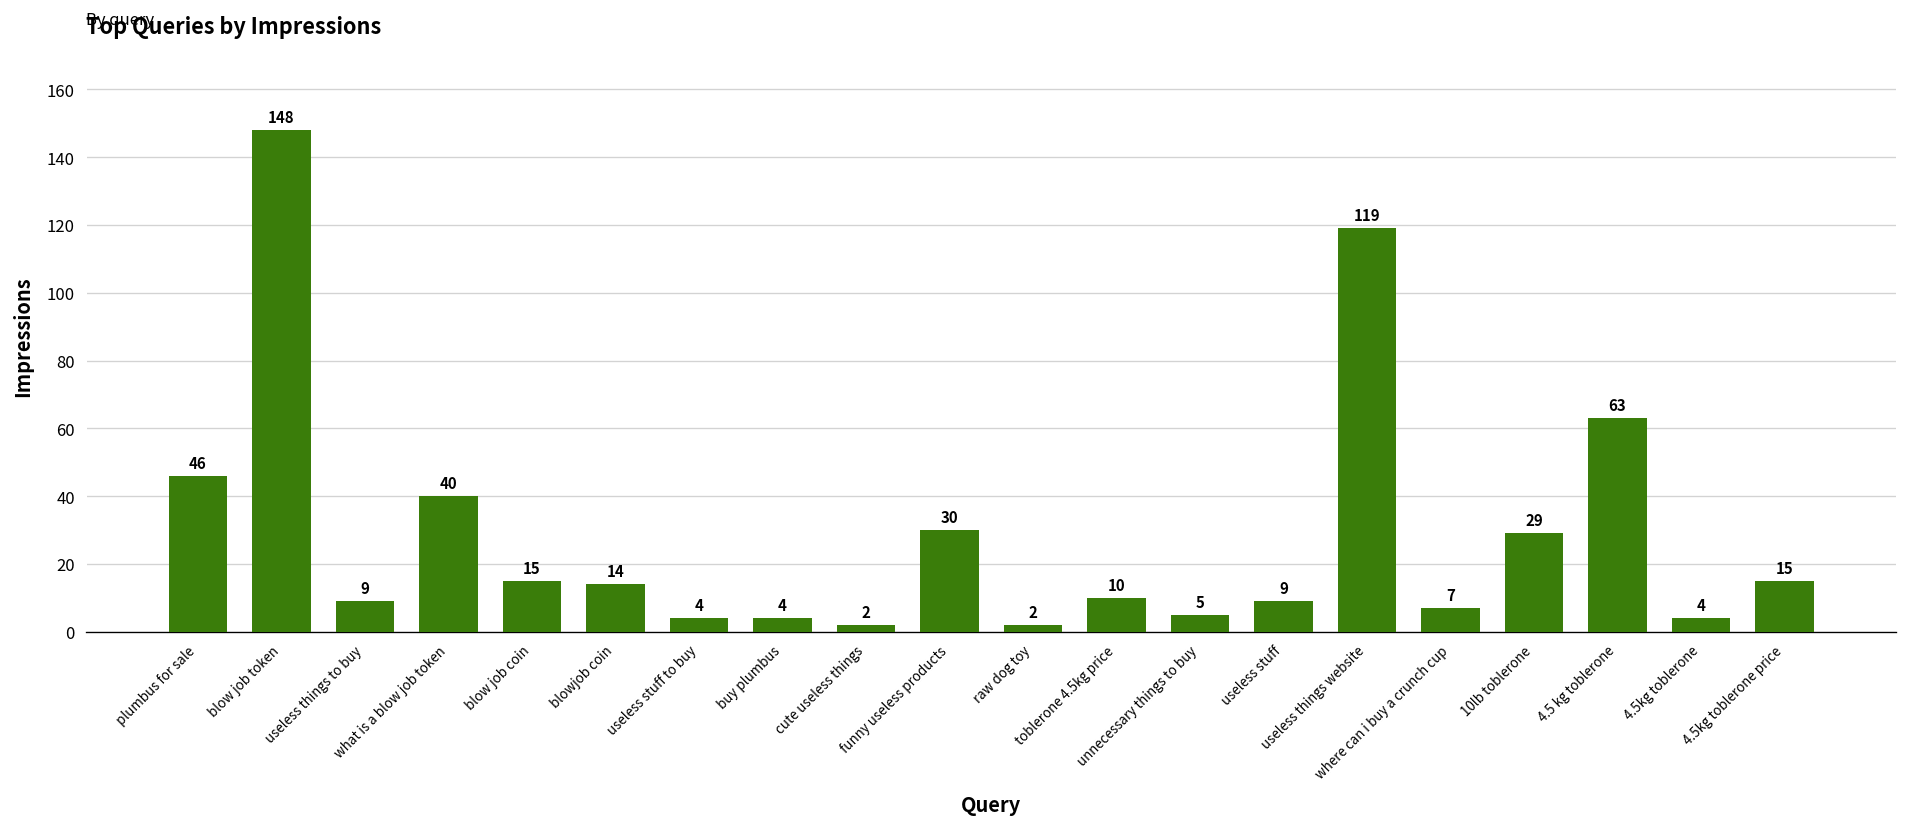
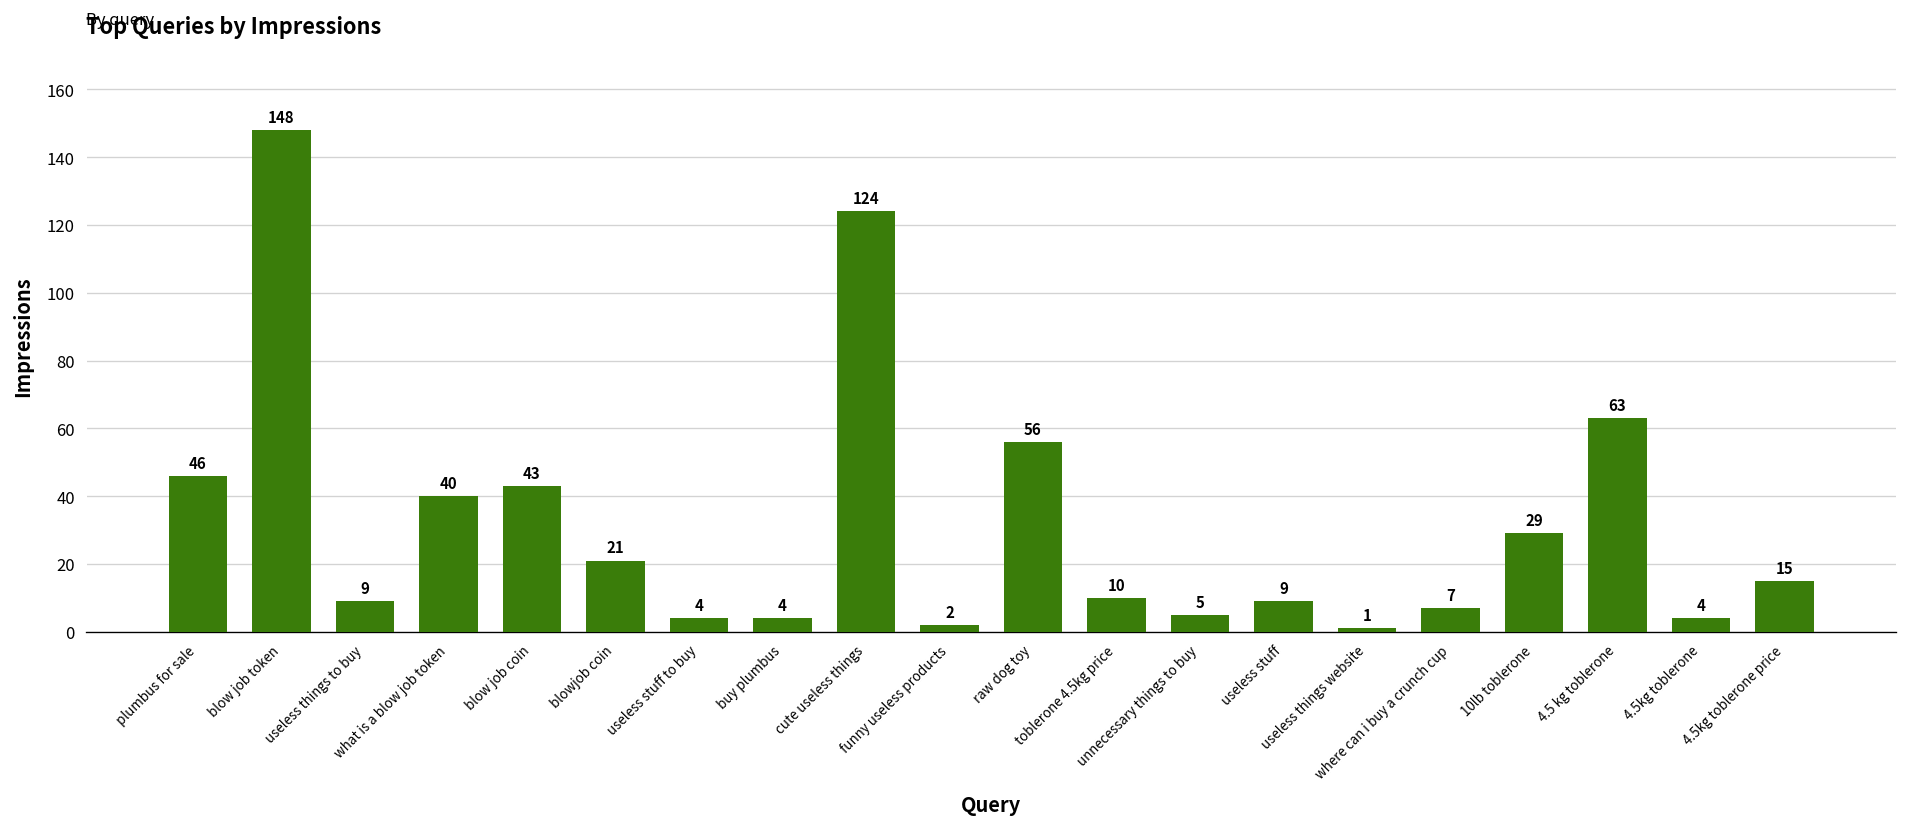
  {
    "plumbus for sale": 46,
    "blow job token": 148,
    "useless things to buy": 9,
    "what is a blow job token": 40,
-   "blow job coin": 15,
-   "blowjob coin": 14,
+   "blow job coin": 43,
+   "blowjob coin": 21,
    "useless stuff to buy": 4,
    "buy plumbus": 4,
-   "cute useless things": 2,
-   "funny useless products": 30,
-   "raw dog toy": 2,
+   "cute useless things": 124,
+   "funny useless products": 2,
+   "raw dog toy": 56,
    "toblerone 4.5kg price": 10,
    "unnecessary things to buy": 5,
    "useless stuff": 9,
-   "useless things website": 119,
+   "useless things website": 1,
    "where can i buy a crunch cup": 7,
    "10lb toblerone": 29,
    "4.5 kg toblerone": 63,
    "4.5kg toblerone": 4,
    "4.5kg toblerone price": 15
  }
